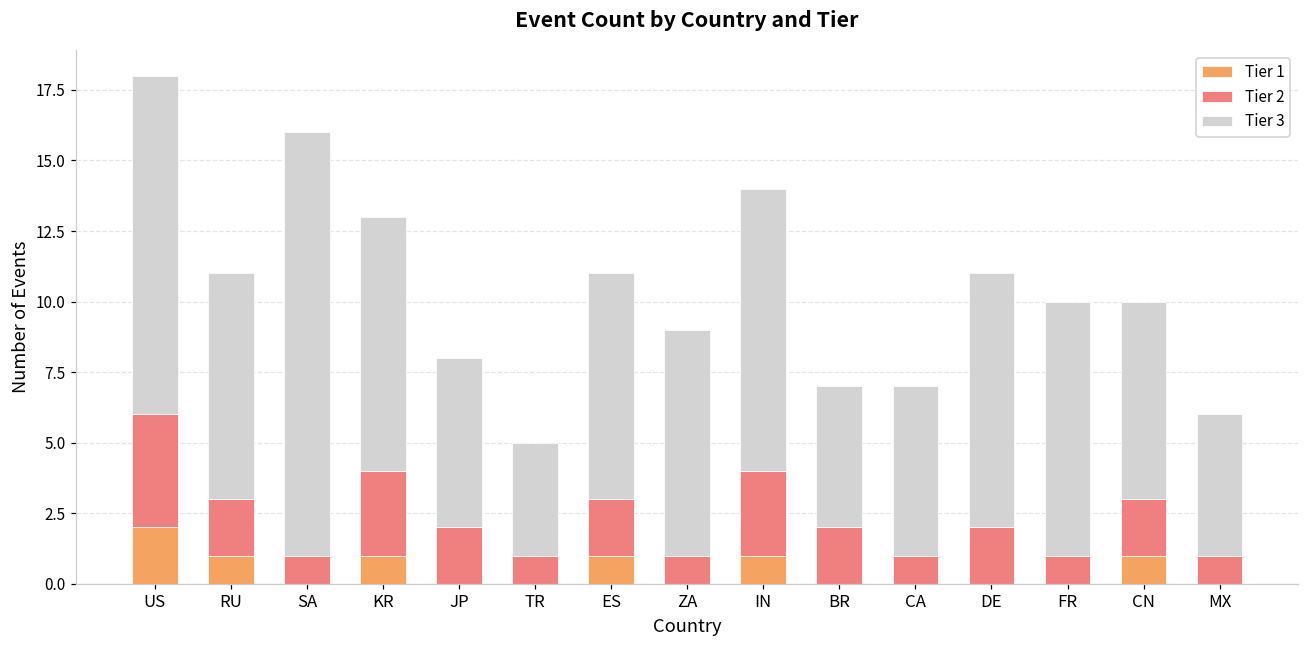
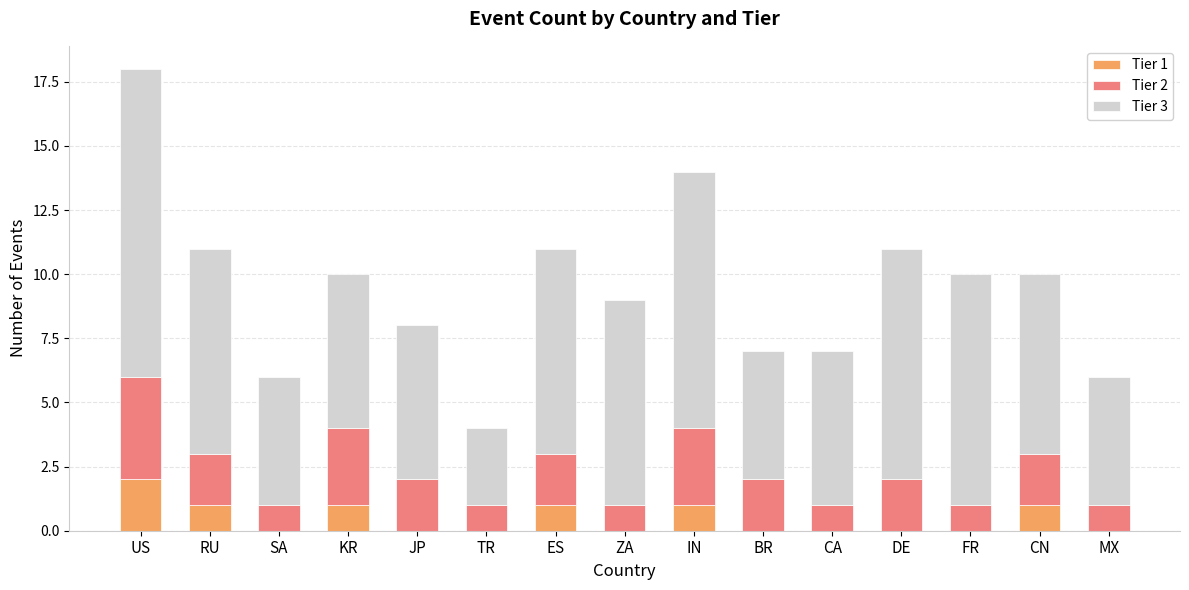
  {
    "Tier 3": {
      "US": 12,
      "RU": 8,
-     "SA": 15,
-     "KR": 9,
+     "SA": 5,
+     "KR": 6,
      "JP": 6,
-     "TR": 4,
+     "TR": 3,
      "ES": 8,
      "ZA": 8,
      "IN": 10,
      "BR": 5,
      "CA": 6,
      "DE": 9,
      "FR": 9,
      "CN": 7,
      "MX": 5
    }
  }
